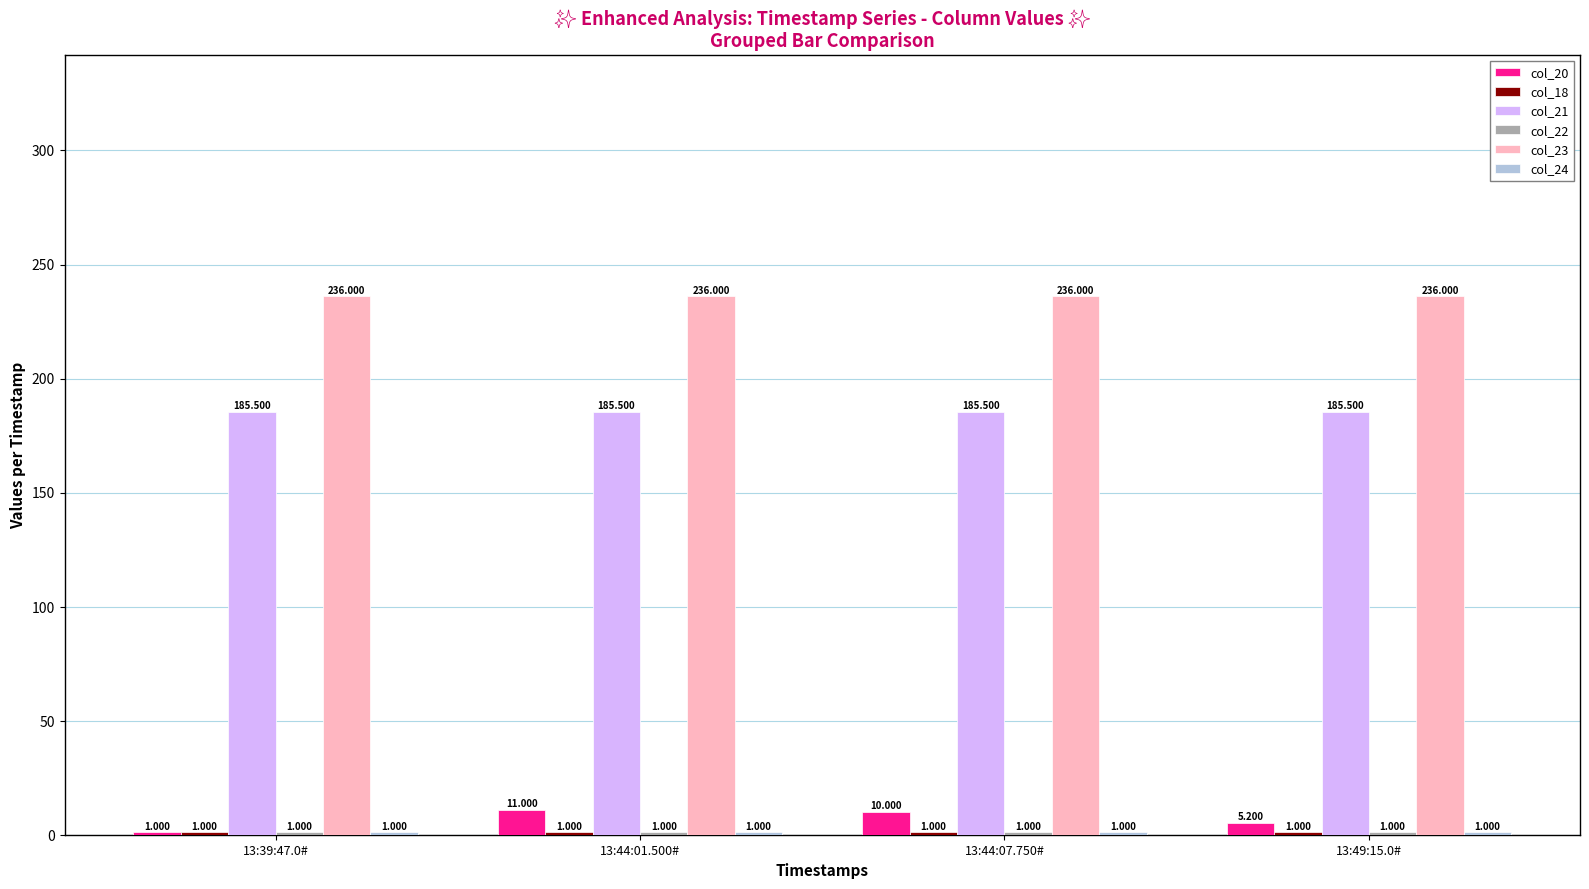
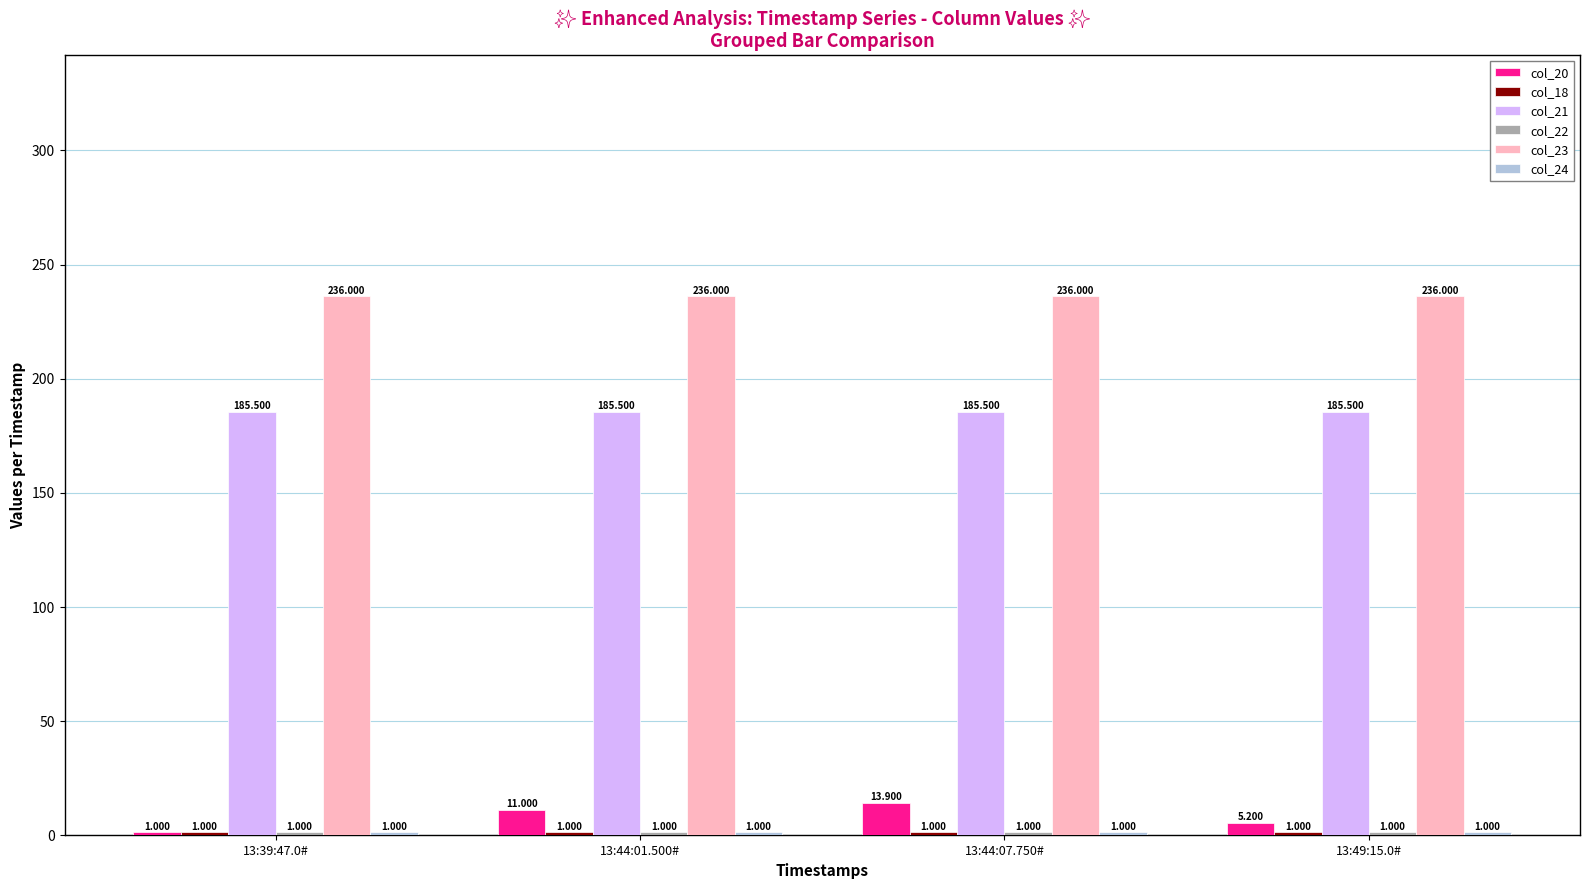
  {
    "col_20": {
      "13:39:47.0#": 1.000,
      "13:44:01.500#": 11.000,
-     "13:44:07.750#": 10.000,
+     "13:44:07.750#": 13.900,
      "13:49:15.0#": 5.200
    },
    "col_18": {
      "13:39:47.0#": 1.000,
      "13:44:01.500#": 1.000,
      "13:44:07.750#": 1.000,
      "13:49:15.0#": 1.000
    },
    "col_23": {
      "13:39:47.0#": 236.000,
      "13:44:01.500#": 236.000,
      "13:44:07.750#": 236.000,
      "13:49:15.0#": 236.000
    }
  }
